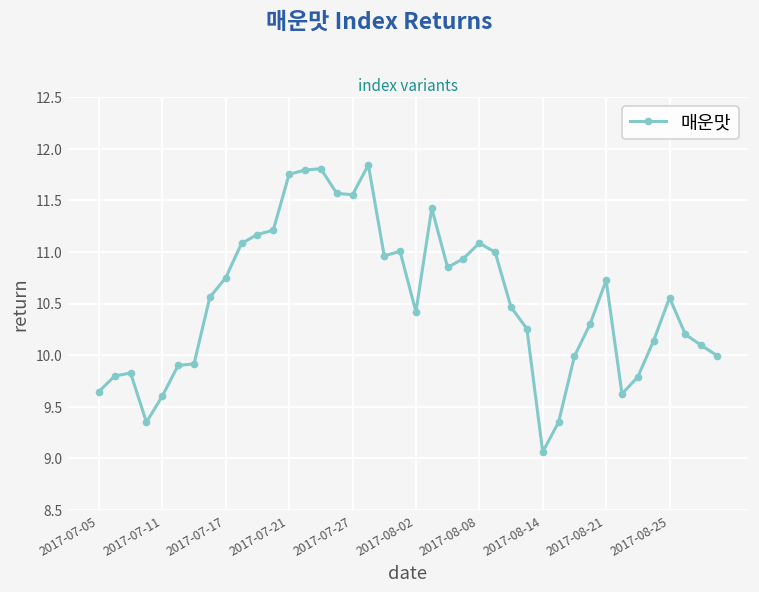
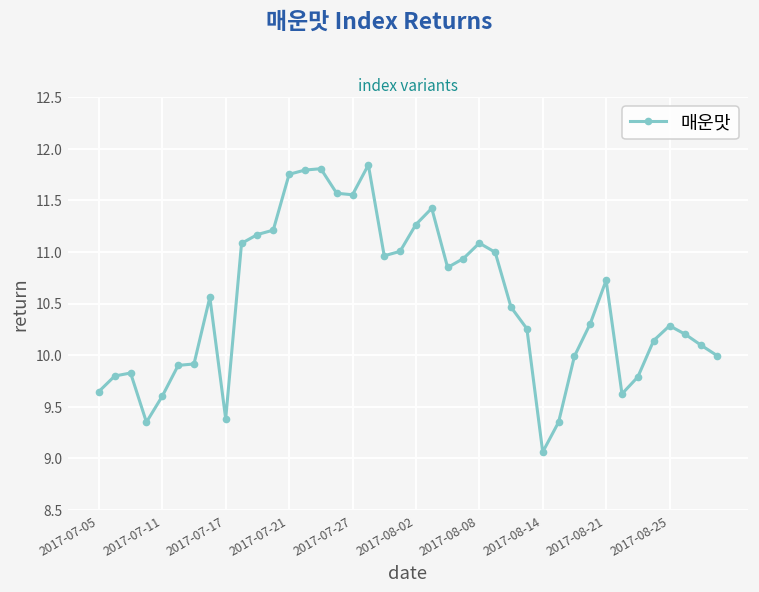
  {
    "2017-07-05": 9.6,
    "2017-07-11": 9.6,
-   "2017-07-17": 10.7,
+   "2017-07-17": 9.4,
    "2017-07-21": 11.8,
    "2017-07-27": 11.6,
-   "2017-08-02": 10.4,
+   "2017-08-02": 11.3,
    "2017-08-08": 11.1,
    "2017-08-14": 9.1,
    "2017-08-21": 10.7,
-   "2017-08-25": 10.6
+   "2017-08-25": 10.3
  }
